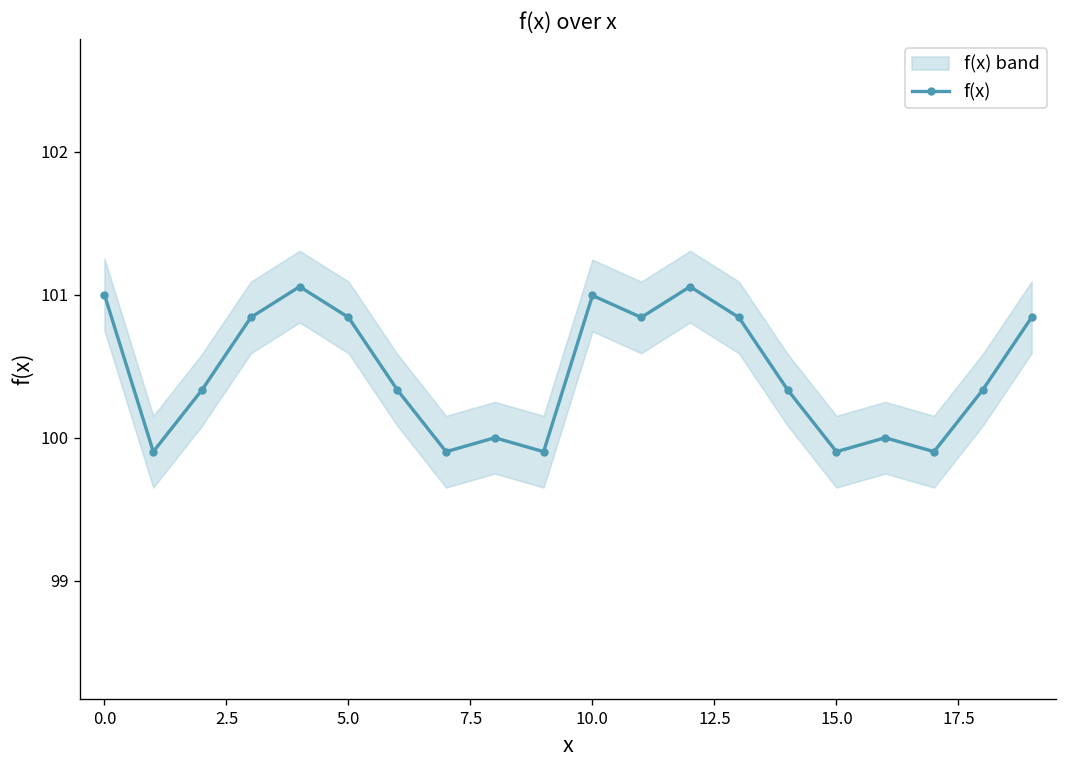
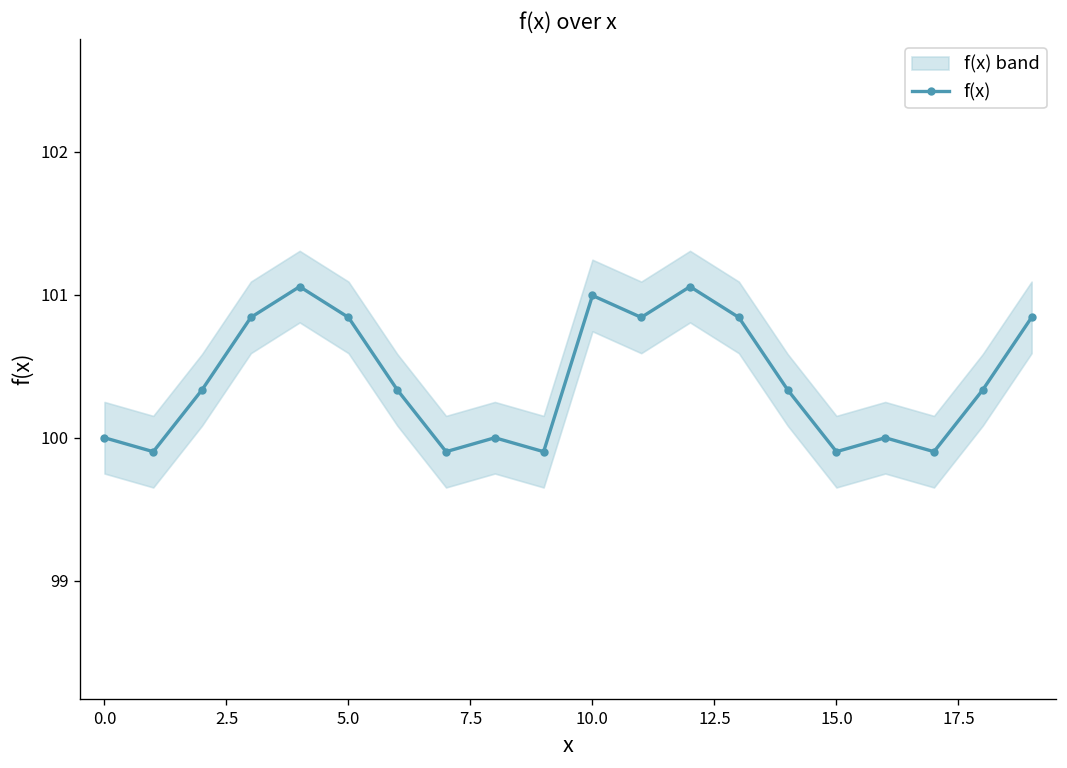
  {
    "f(x)": {
-     "0.0": 101,
+     "0.0": 100,
      "5.0": 100.84,
      "10.0": 101,
      "15.0": 99.90
    }
  }
